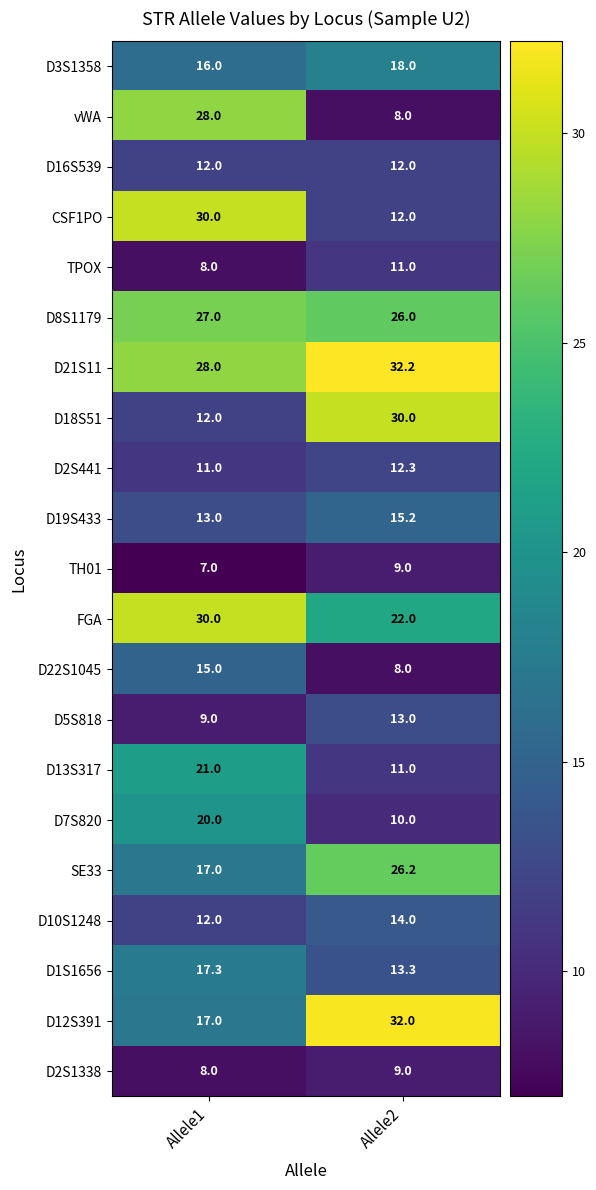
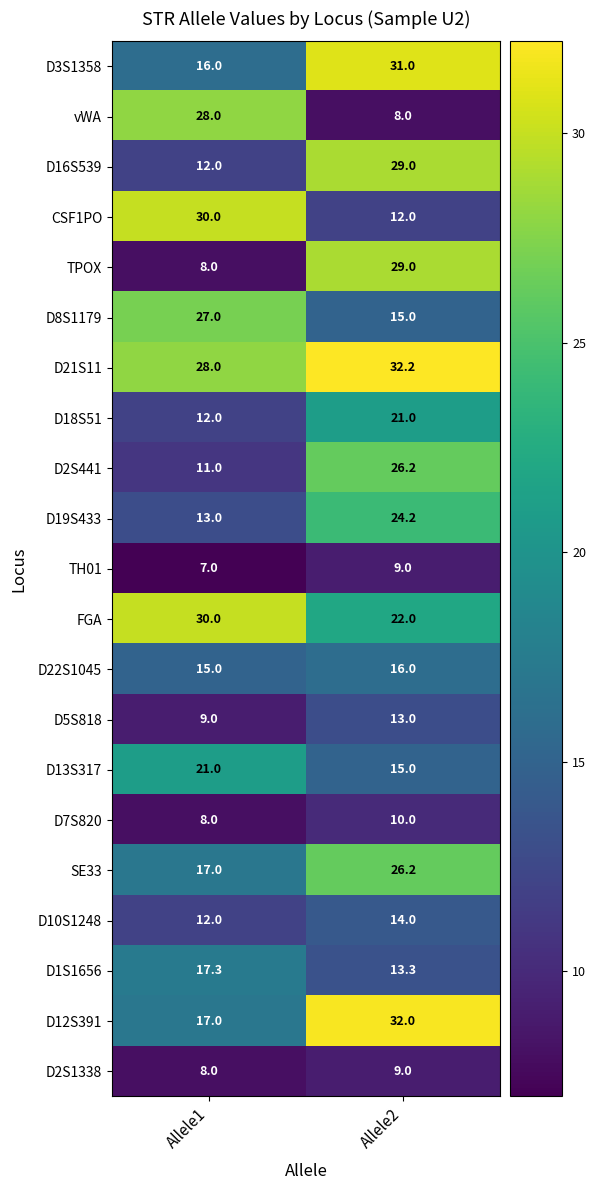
  {
    "D3S1358": {
      "Allele1": 16.0,
-     "Allele2": 18.0
+     "Allele2": 31.0
    },
    "vWA": {
      "Allele1": 28.0,
      "Allele2": 8.0
    },
    "D16S539": {
      "Allele1": 12.0,
-     "Allele2": 12.0
+     "Allele2": 29.0
    },
    "CSF1PO": {
      "Allele1": 30.0,
      "Allele2": 12.0
    },
    "TPOX": {
      "Allele1": 8.0,
-     "Allele2": 11.0
+     "Allele2": 29.0
    },
    "D8S1179": {
      "Allele1": 27.0,
-     "Allele2": 26.0
+     "Allele2": 15.0
    },
    "D21S11": {
      "Allele1": 28.0,
      "Allele2": 32.2
    },
    "D18S51": {
      "Allele1": 12.0,
-     "Allele2": 30.0
+     "Allele2": 21.0
    },
    "D2S441": {
      "Allele1": 11.0,
-     "Allele2": 12.3
+     "Allele2": 26.2
    },
    "D19S433": {
      "Allele1": 13.0,
-     "Allele2": 15.2
+     "Allele2": 24.2
    },
    "TH01": {
      "Allele1": 7.0,
      "Allele2": 9.0
    },
    "FGA": {
      "Allele1": 30.0,
      "Allele2": 22.0
    },
    "D22S1045": {
      "Allele1": 15.0,
-     "Allele2": 8.0
+     "Allele2": 16.0
    },
    "D5S818": {
      "Allele1": 9.0,
      "Allele2": 13.0
    },
    "D13S317": {
      "Allele1": 21.0,
-     "Allele2": 11.0
+     "Allele2": 15.0
    },
    "D7S820": {
-     "Allele1": 20.0,
+     "Allele1": 8.0,
      "Allele2": 10.0
    },
    "SE33": {
      "Allele1": 17.0,
      "Allele2": 26.2
    },
    "D10S1248": {
      "Allele1": 12.0,
      "Allele2": 14.0
    },
    "D1S1656": {
      "Allele1": 17.3,
      "Allele2": 13.3
    },
    "D12S391": {
      "Allele1": 17.0,
      "Allele2": 32.0
    },
    "D2S1338": {
      "Allele1": 8.0,
      "Allele2": 9.0
    }
  }
